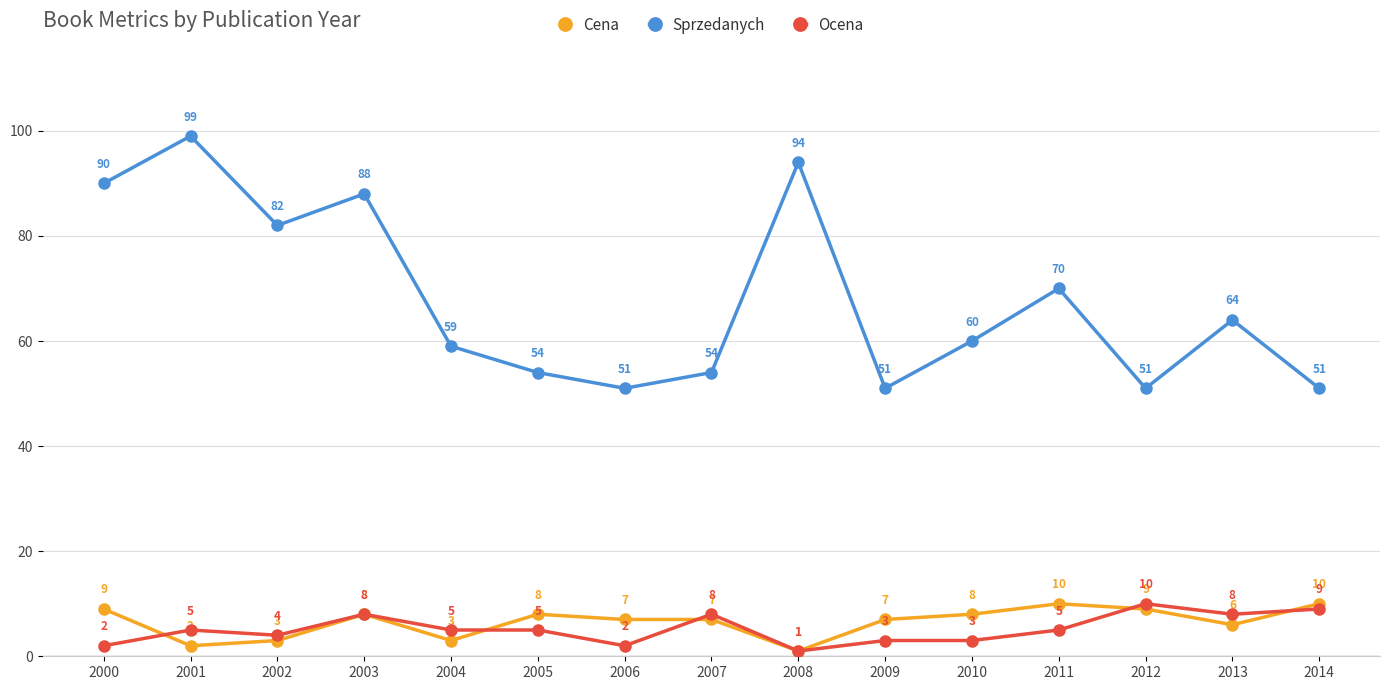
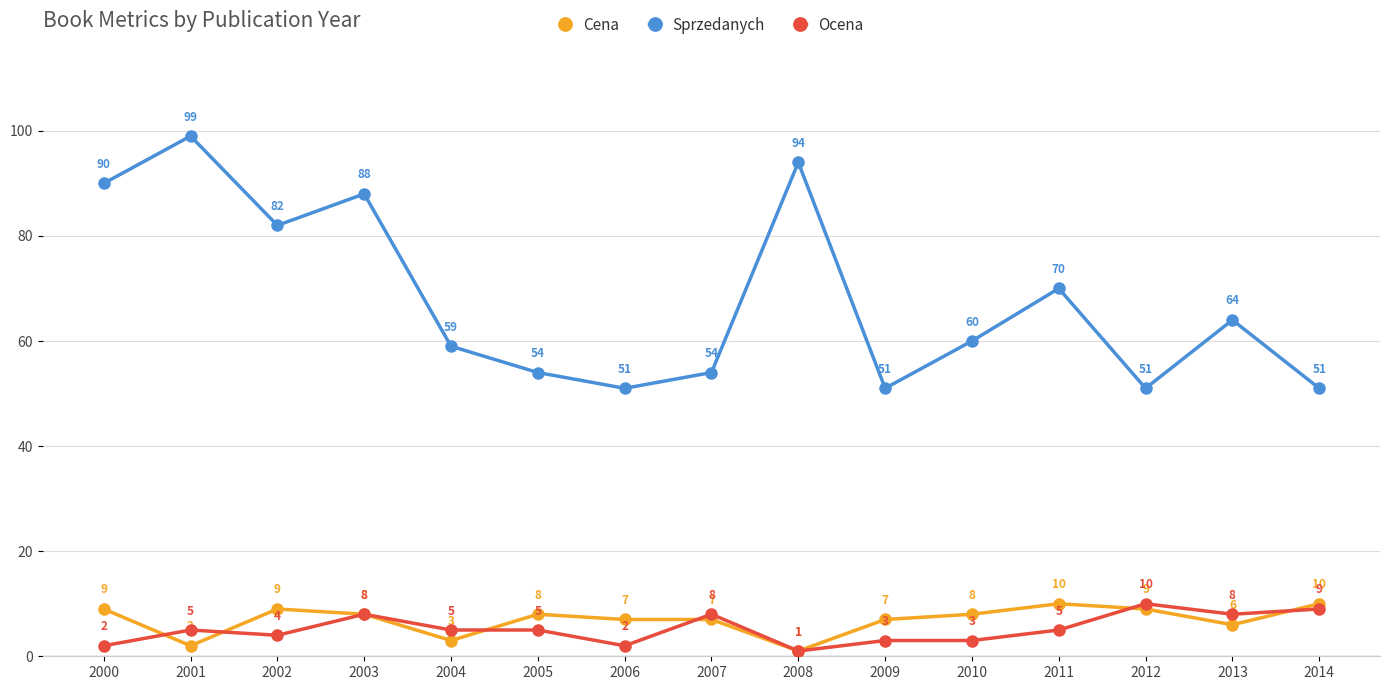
  {
    "Cena": {
      "2000": 9,
-     "2002": 3,
+     "2002": 9,
      "2005": 8,
      "2006": 7,
      "2009": 7,
      "2010": 8,
      "2011": 10
    },
    "Sprzedanych": {
      "2000": 90,
      "2001": 99,
      "2002": 82,
      "2003": 88,
      "2004": 59,
      "2005": 54,
      "2006": 51,
      "2007": 54,
      "2008": 94,
      "2009": 51,
      "2010": 60,
      "2011": 70,
      "2012": 51,
      "2013": 64,
      "2014": 51
    },
    "Ocena": {
      "2000": 2,
      "2001": 5
    }
  }
